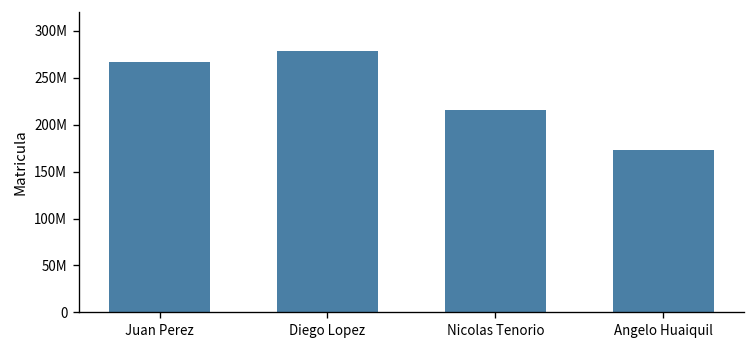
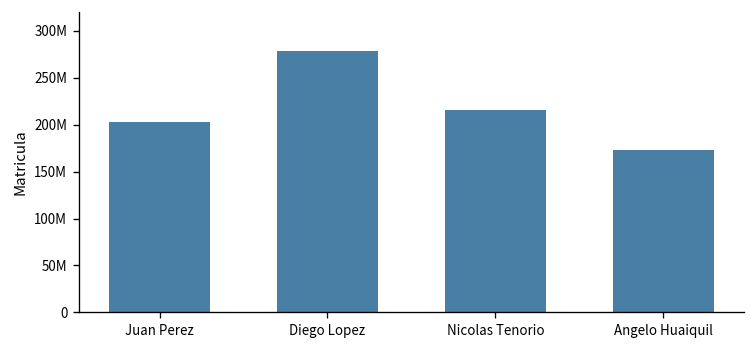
  {
-   "Juan Perez": 270000000,
+   "Juan Perez": 200000000,
    "Diego Lopez": 280000000,
    "Nicolas Tenorio": 220000000,
    "Angelo Huaiquil": 170000000
  }
